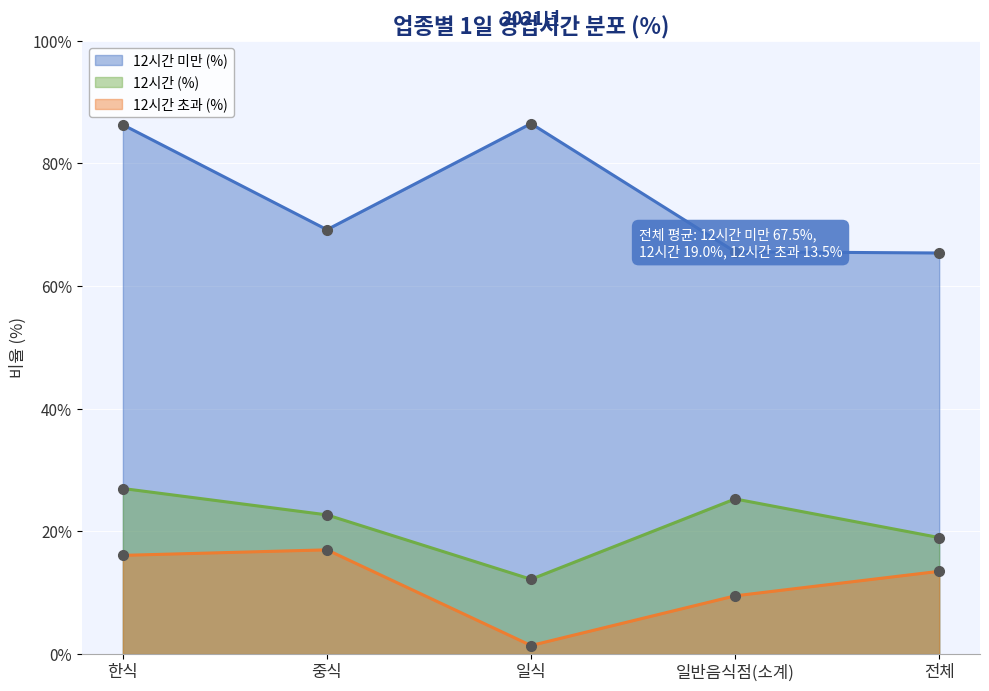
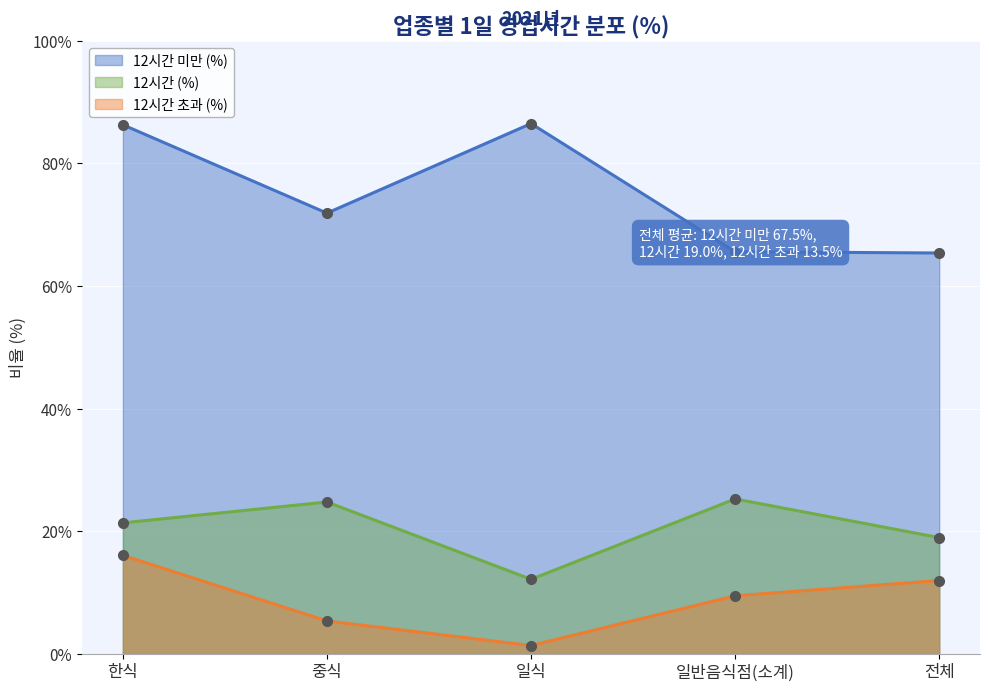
  {
    "12시간 미만 (%)": {
      "한식": "86%",
-     "중식": "69%",
+     "중식": "72%",
      "일식": "87%",
      "전체": "65%"
    },
    "12시간 (%)": {
-     "한식": "27%",
-     "중식": "23%",
+     "한식": "21%",
+     "중식": "25%",
      "일식": "12%",
      "일반음식점(소계)": "25%",
      "전체": "19%"
    },
    "12시간 초과 (%)": {
      "한식": "16%",
-     "중식": "17%",
+     "중식": "5%",
      "일식": "1%",
      "일반음식점(소계)": "10%",
-     "전체": "14%"
+     "전체": "12%"
    }
  }
